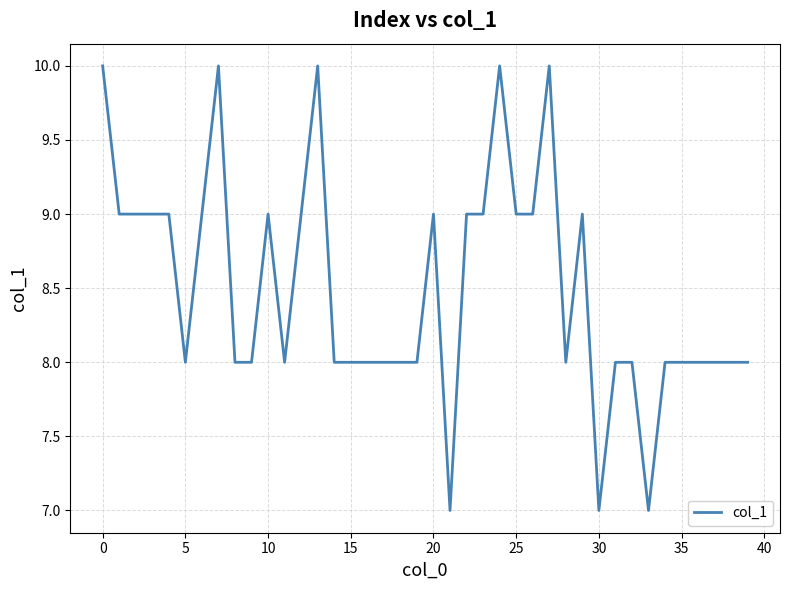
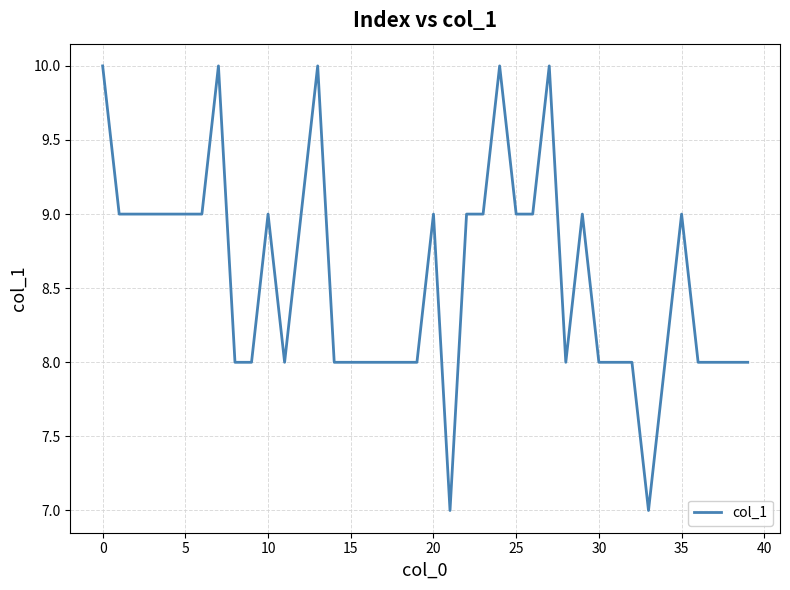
  {
    "0": 10,
-   "5": 8,
+   "5": 9,
    "10": 9,
    "15": 8,
    "20": 9,
    "25": 9,
-   "30": 7,
-   "35": 8
+   "30": 8,
+   "35": 9
  }
